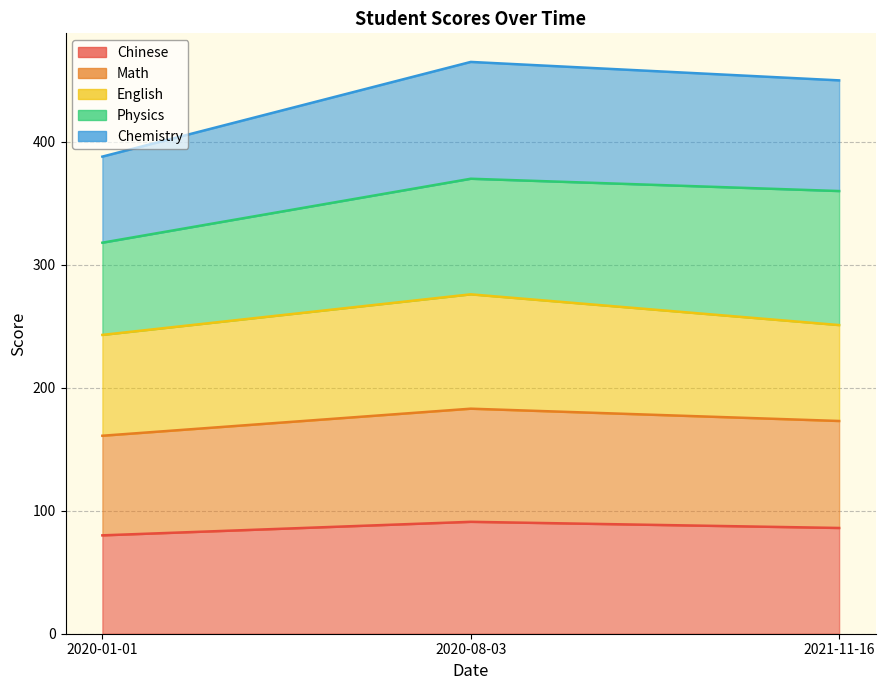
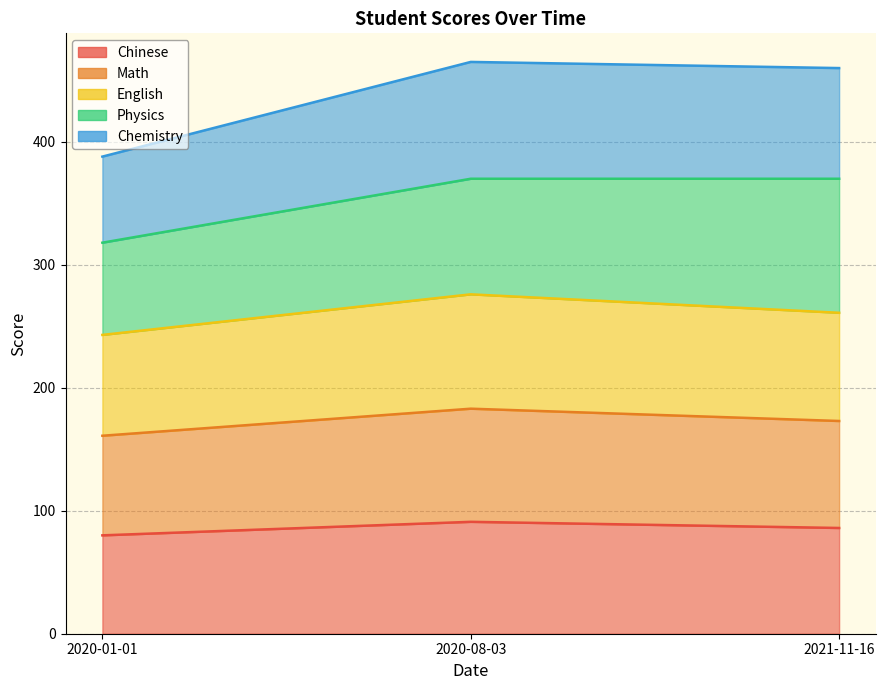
  {
    "English": {
      "2020-01-01": 82,
      "2020-08-03": 93,
-     "2021-11-16": 78
+     "2021-11-16": 88
    },
    "Physics": {
      "2020-01-01": 75,
      "2020-08-03": 94,
      "2021-11-16": 109
    },
    "Chemistry": {
      "2020-01-01": 70,
      "2020-08-03": 95,
      "2021-11-16": 90
    }
  }
